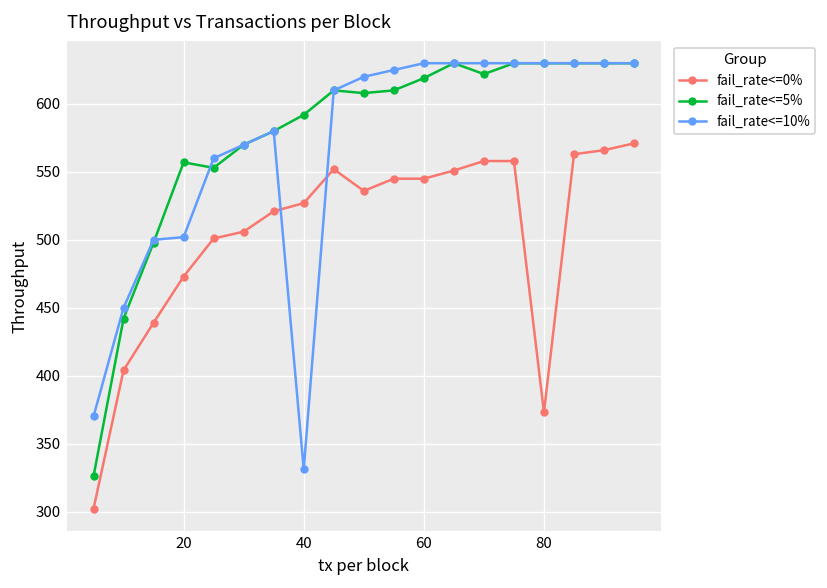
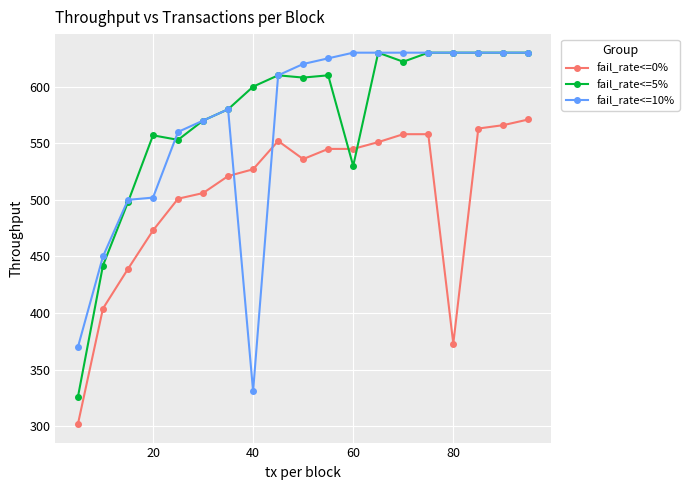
  {
    "fail_rate<=0%": {
      "20": 473,
      "40": 527,
      "60": 545,
      "80": 373
    },
    "fail_rate<=5%": {
      "20": 557,
-     "40": 592,
-     "60": 619
+     "40": 600,
+     "60": 530
    },
    "fail_rate<=10%": {
      "20": 502,
      "40": 331,
      "60": 630
    }
  }
